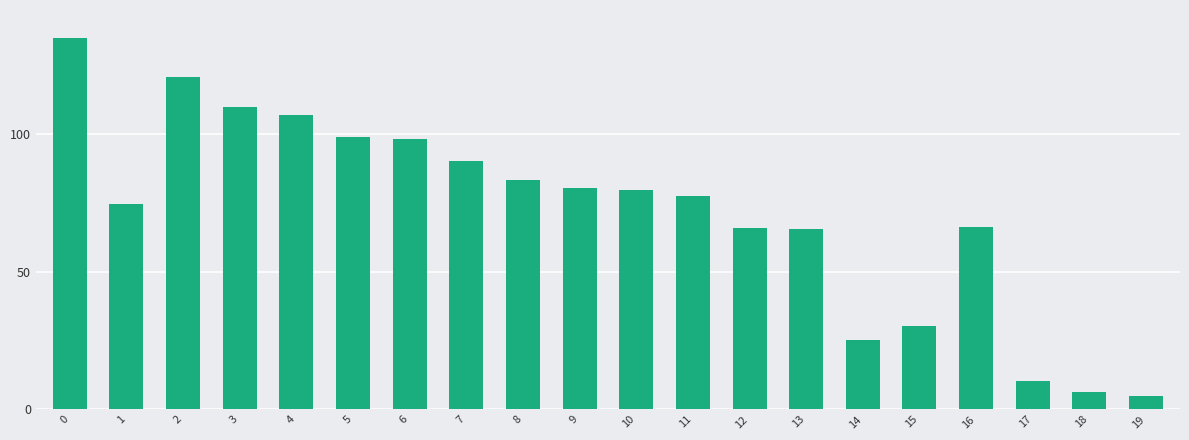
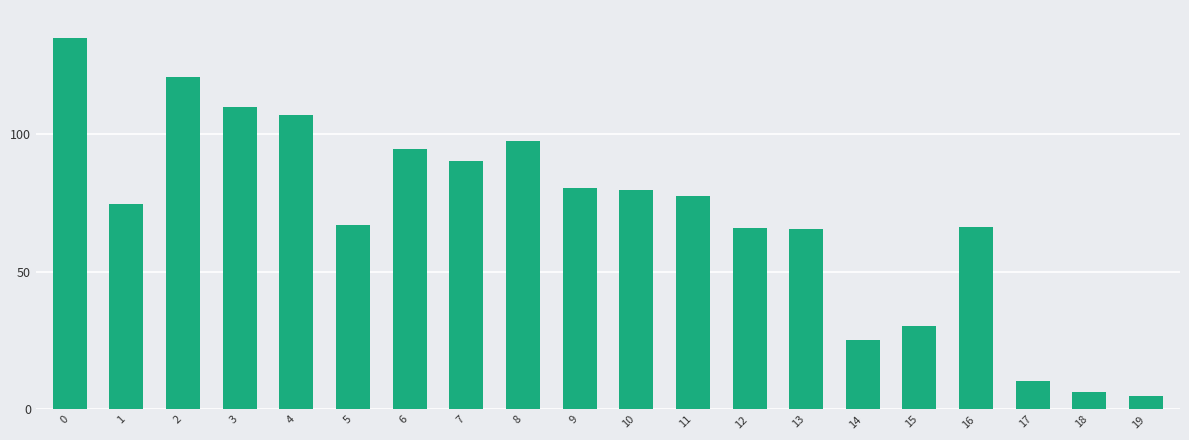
  {
    "0": 135,
    "1": 74,
    "2": 121,
    "3": 110,
    "4": 107,
-   "5": 99,
-   "6": 98,
+   "5": 67,
+   "6": 94,
    "7": 90,
-   "8": 83,
+   "8": 97,
    "9": 80,
    "10": 80,
    "11": 77,
    "12": 66,
    "13": 65,
    "14": 25,
    "15": 30,
    "16": 66,
    "17": 10,
    "18": 6,
    "19": 5
  }
